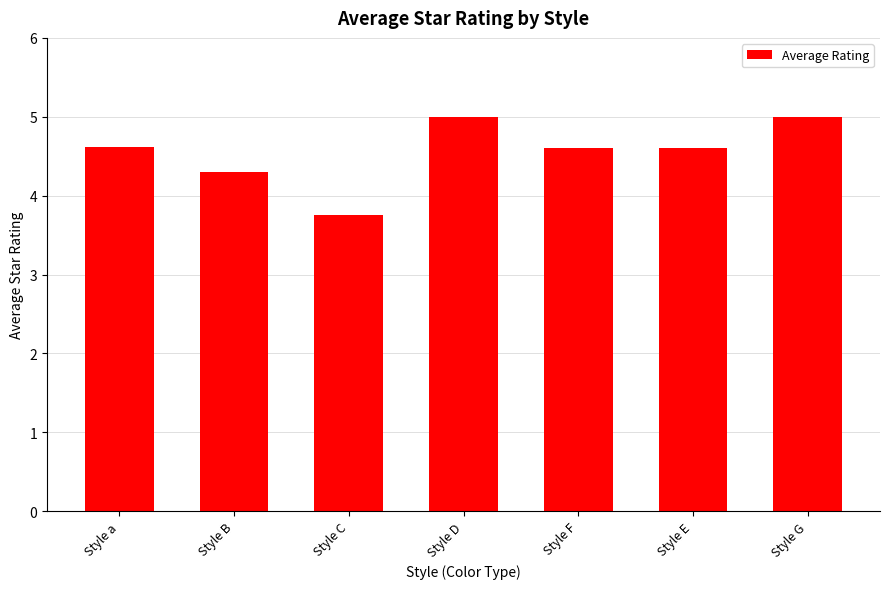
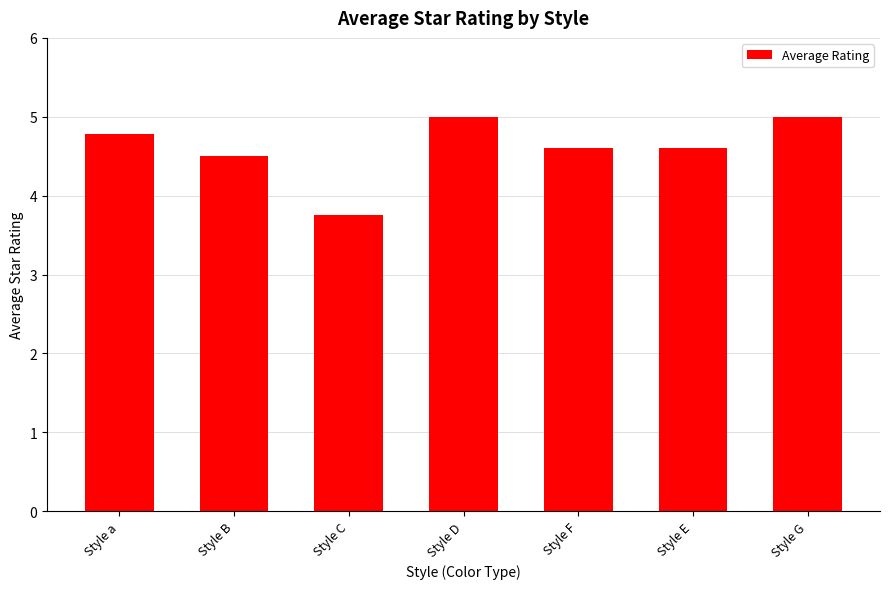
  {
-   "Style a": 4.6,
-   "Style B": 4.3,
+   "Style a": 4.8,
+   "Style B": 4.5,
    "Style C": 3.8,
    "Style D": 5.0,
    "Style F": 4.6,
    "Style E": 4.6,
    "Style G": 5.0
  }
